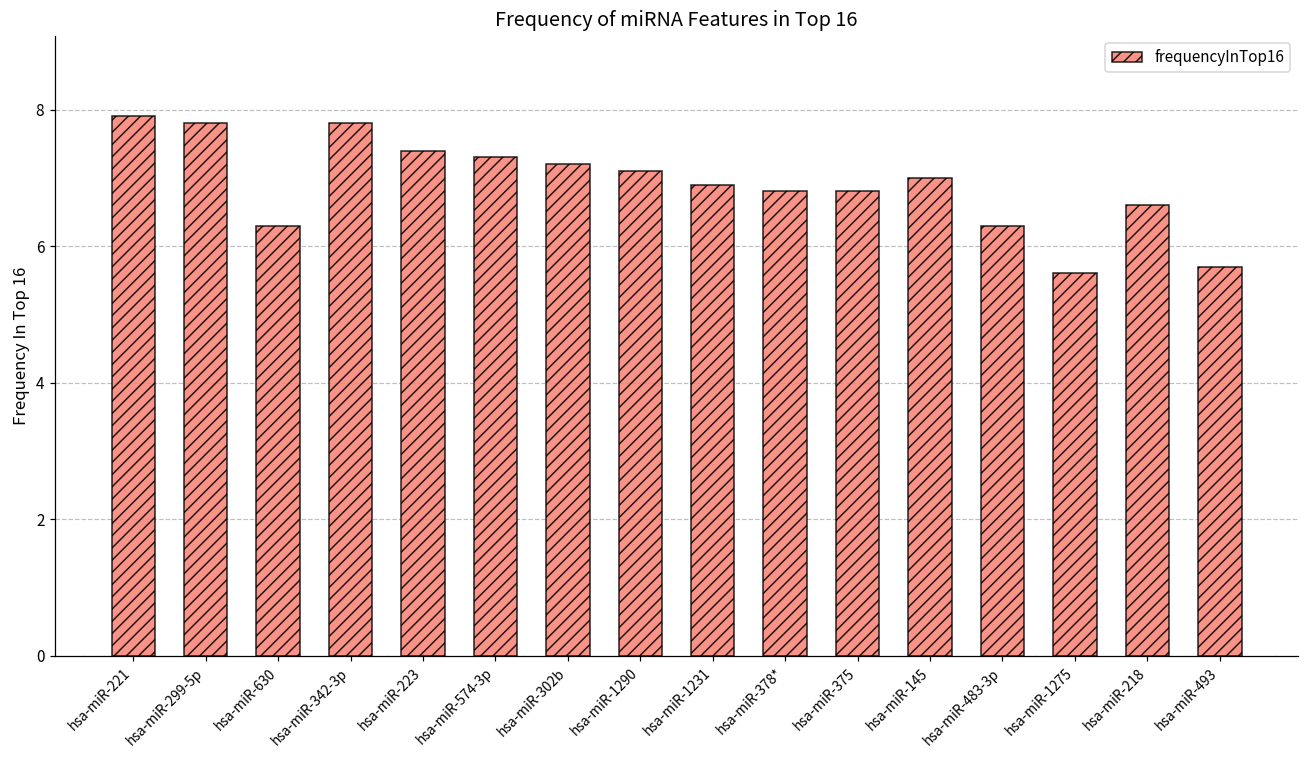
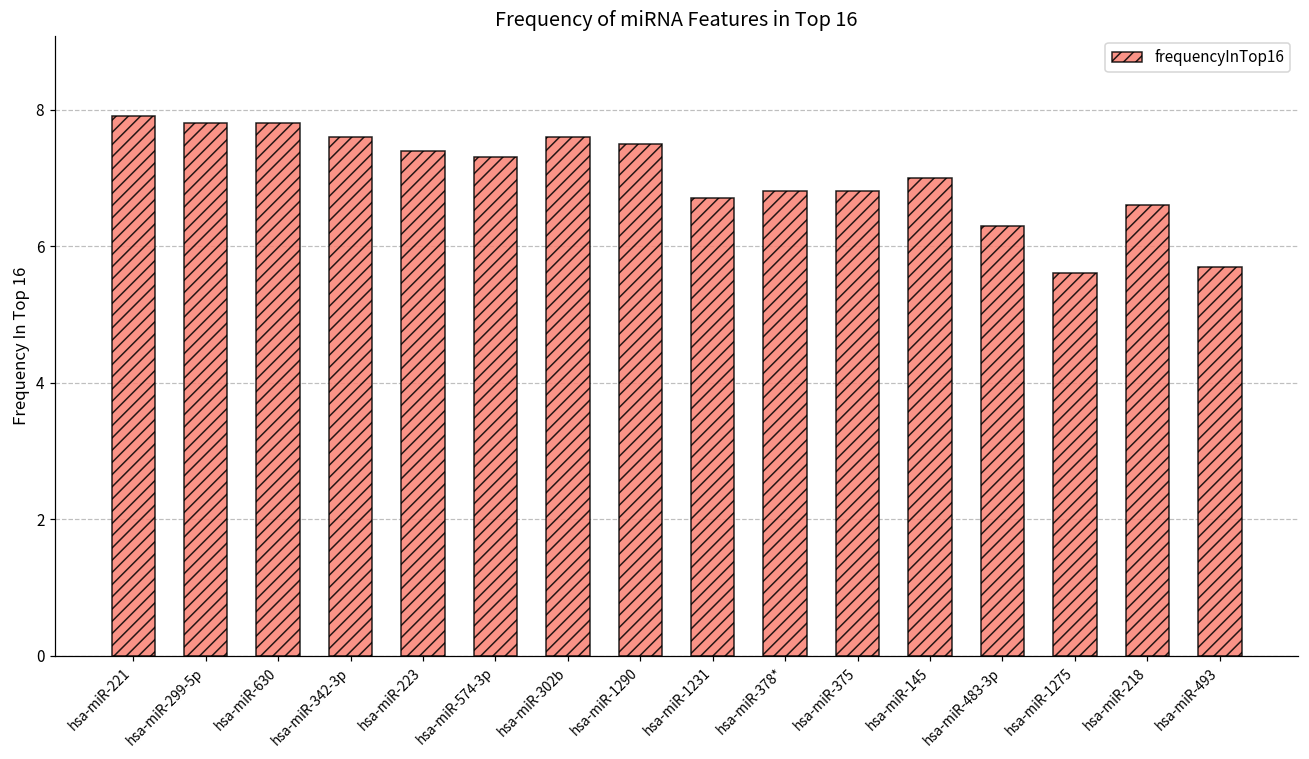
  {
    "hsa-miR-221": 7.9,
    "hsa-miR-299-5p": 7.8,
-   "hsa-miR-630": 6.3,
-   "hsa-miR-342-3p": 7.8,
+   "hsa-miR-630": 7.8,
+   "hsa-miR-342-3p": 7.6,
    "hsa-miR-223": 7.4,
    "hsa-miR-574-3p": 7.3,
-   "hsa-miR-302b": 7.2,
-   "hsa-miR-1290": 7.1,
-   "hsa-miR-1231": 6.9,
+   "hsa-miR-302b": 7.6,
+   "hsa-miR-1290": 7.5,
+   "hsa-miR-1231": 6.7,
    "hsa-miR-378*": 6.8,
    "hsa-miR-375": 6.8,
    "hsa-miR-145": 7.0,
    "hsa-miR-483-3p": 6.3,
    "hsa-miR-1275": 5.6,
    "hsa-miR-218": 6.6,
    "hsa-miR-493": 5.7
  }
